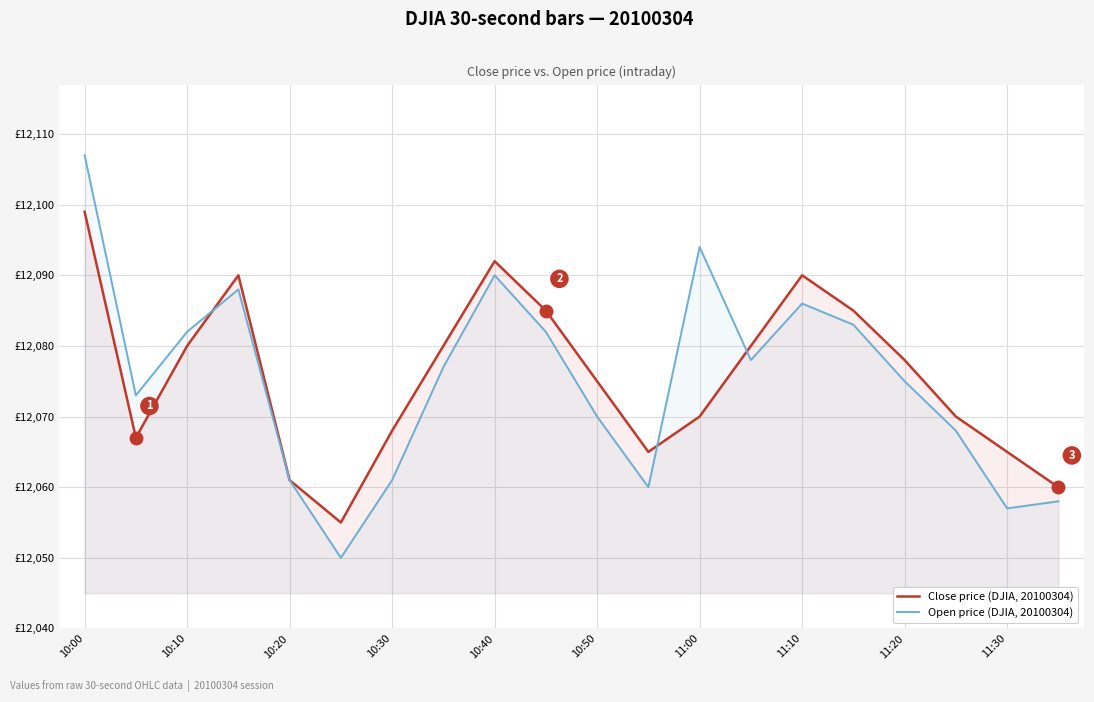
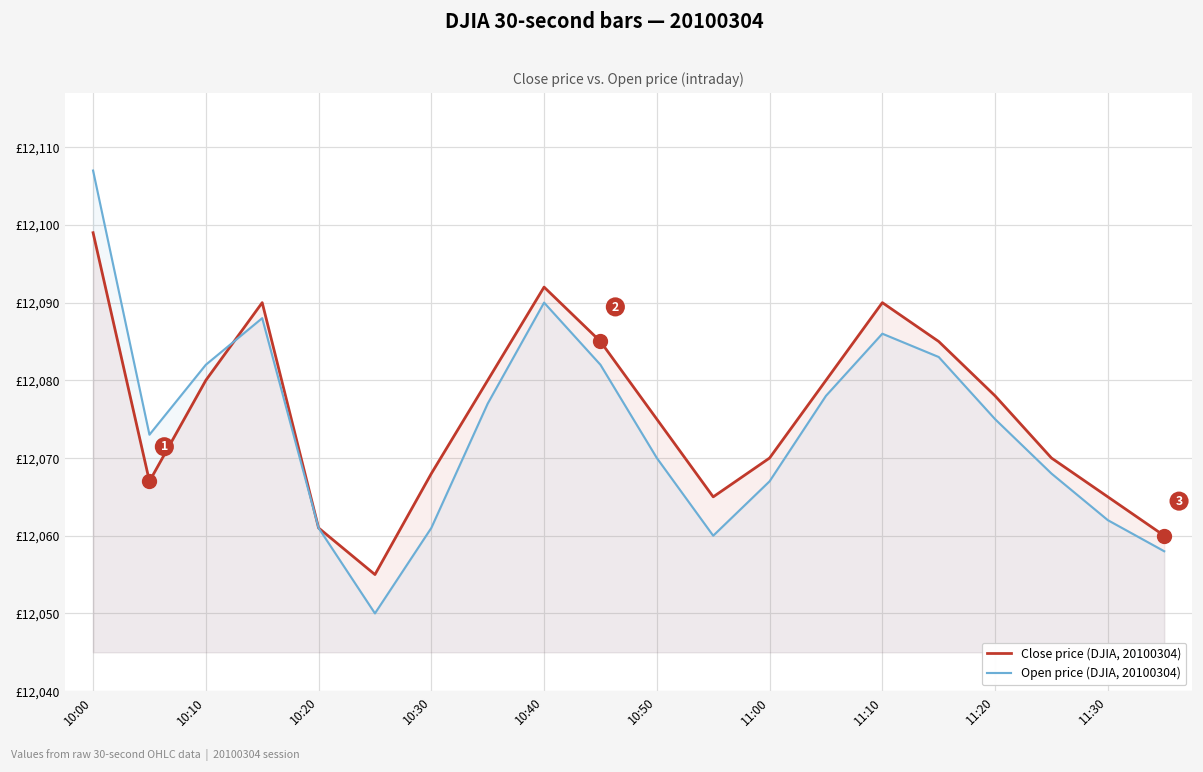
  {
    "Open price (DJIA, 20100304)": {
      "10:00": "£12,107",
      "10:10": "£12,082",
      "10:30": "£12,061",
      "10:40": "£12,090",
      "10:50": "£12,070",
-     "11:00": "£12,094",
+     "11:00": "£12,067",
      "11:10": "£12,086",
      "11:20": "£12,075",
-     "11:30": "£12,057"
+     "11:30": "£12,062"
    }
  }
